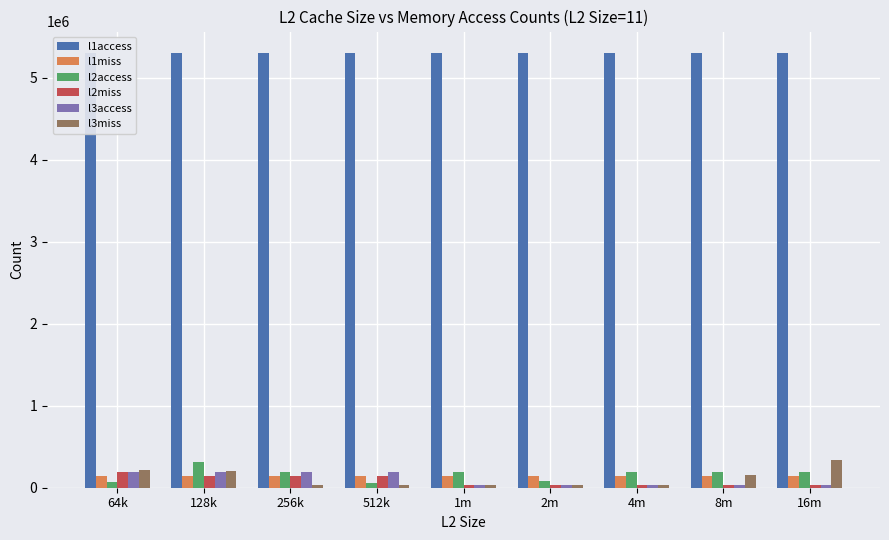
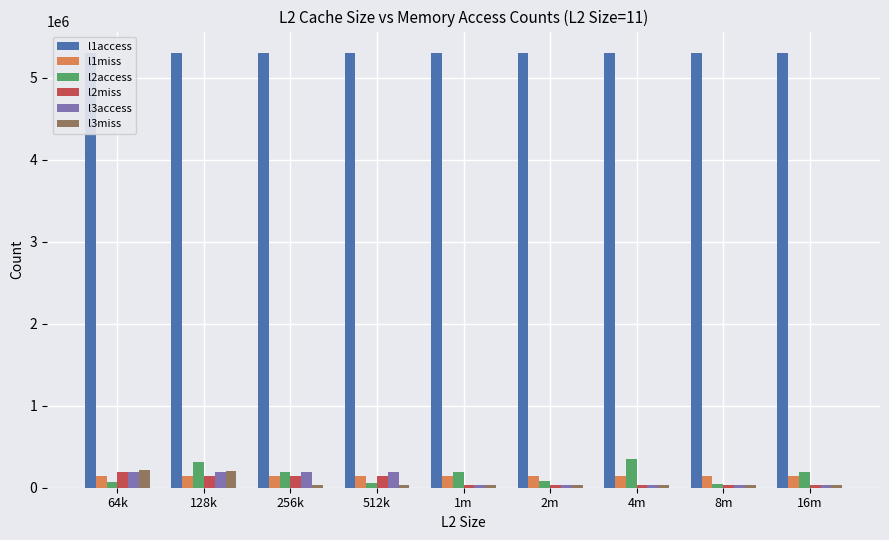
  {
    "l2access": {
      "64k": 100000,
      "128k": 300000,
      "256k": 200000,
      "512k": 100000,
      "1m": 200000,
      "2m": 100000,
-     "4m": 200000,
-     "8m": 200000,
+     "4m": 400000,
+     "8m": 100000,
      "16m": 200000
    },
    "l3miss": {
      "64k": 200000,
      "128k": 200000,
-     "8m": 200000,
-     "16m": 300000
+     "8m": 0,
+     "16m": 0
    }
  }
